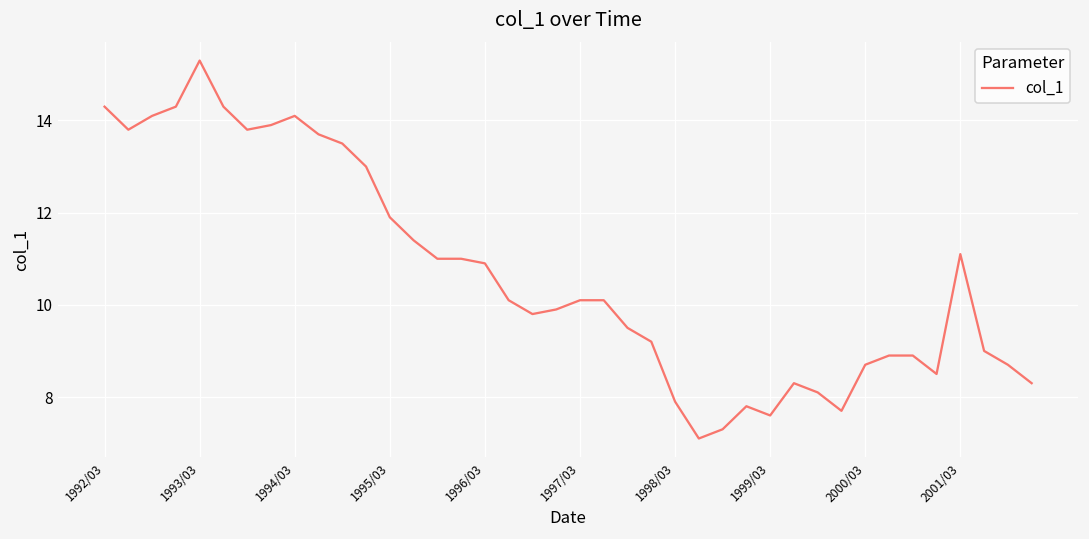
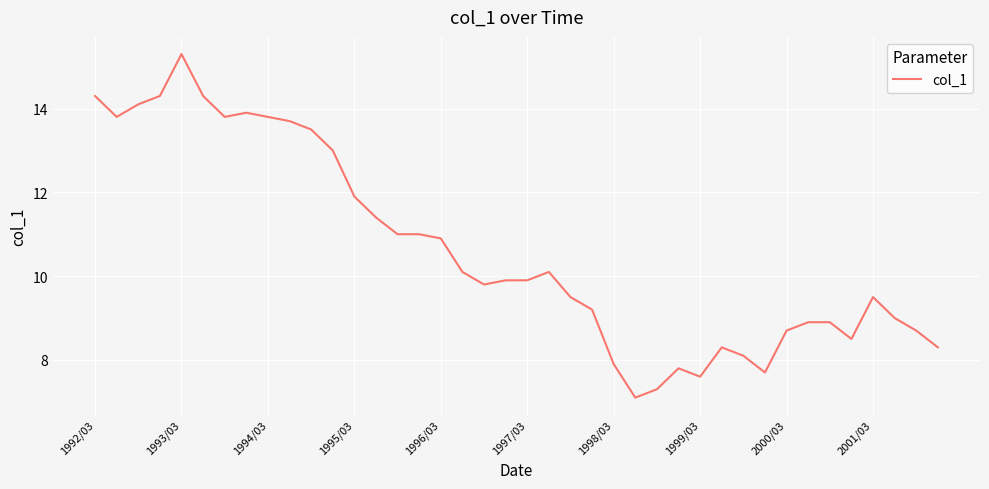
  {
    "1992/03": 14.3,
    "1993/03": 15.3,
-   "1994/03": 14.1,
+   "1994/03": 13.8,
    "1995/03": 11.9,
    "1996/03": 10.9,
-   "1997/03": 10.1,
+   "1997/03": 9.9,
    "1998/03": 7.9,
    "1999/03": 7.6,
    "2000/03": 8.7,
-   "2001/03": 11.1
+   "2001/03": 9.5
  }
